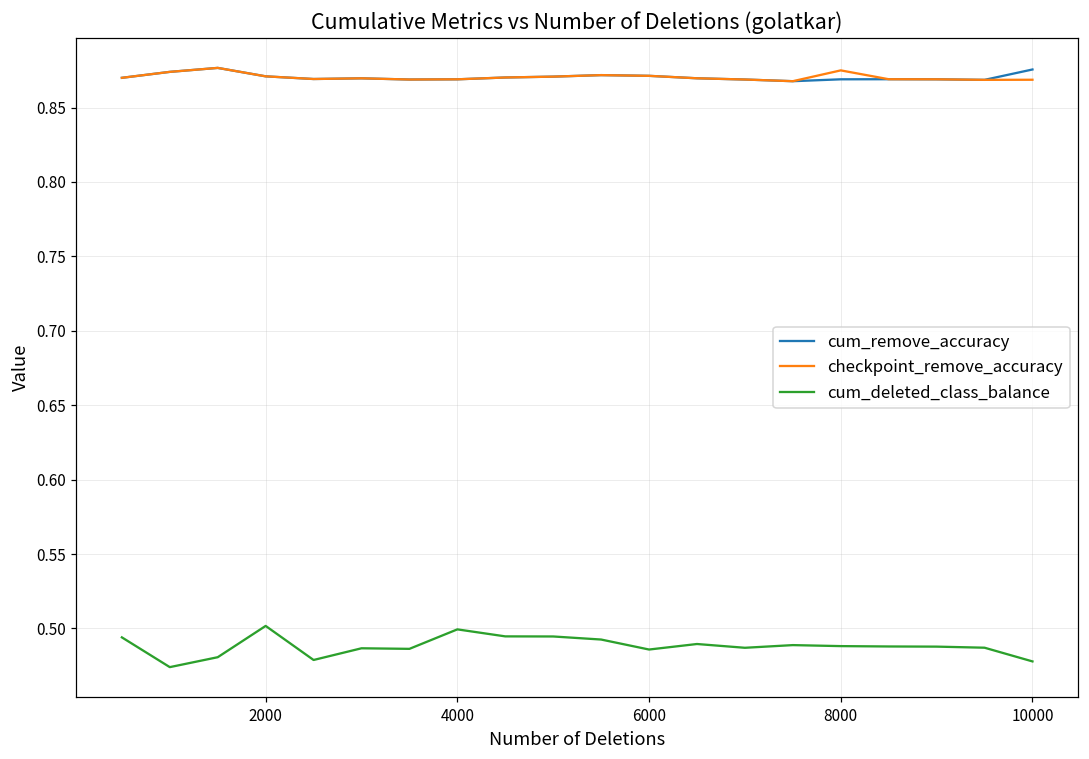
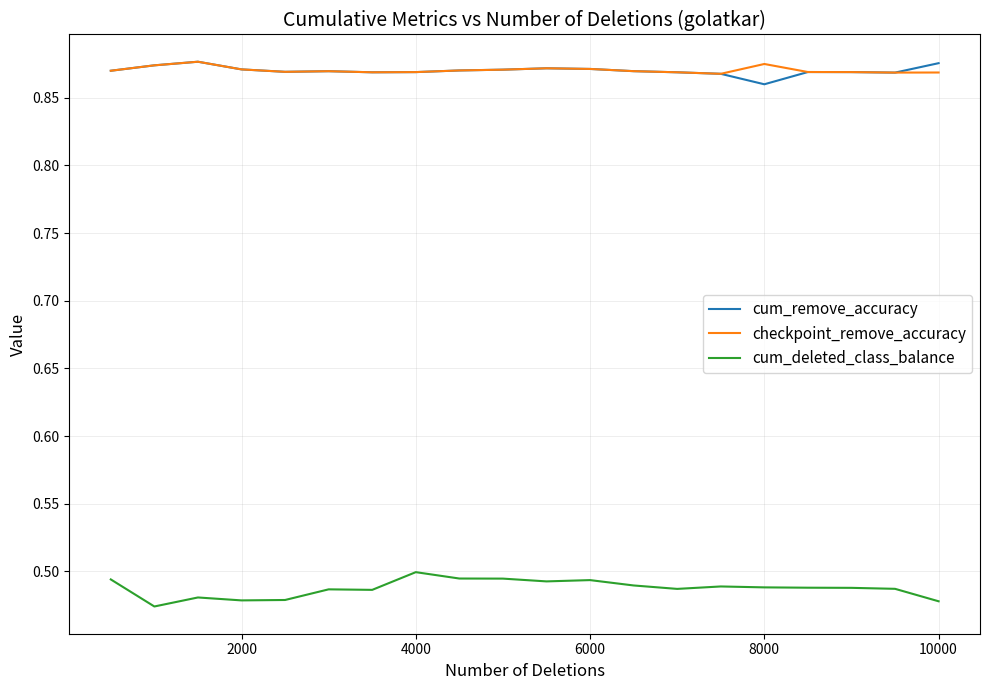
  {
    "cum_remove_accuracy": {
-     "8000": 0.869,
+     "8000": 0.860,
      "10000": 0.876
    },
    "checkpoint_remove_accuracy": {
      "8000": 0.875,
      "10000": 0.869
    },
    "cum_deleted_class_balance": {
-     "2000": 0.502,
+     "2000": 0.479,
      "4000": 0.499,
-     "6000": 0.486,
+     "6000": 0.493,
      "8000": 0.488,
      "10000": 0.478
    }
  }
